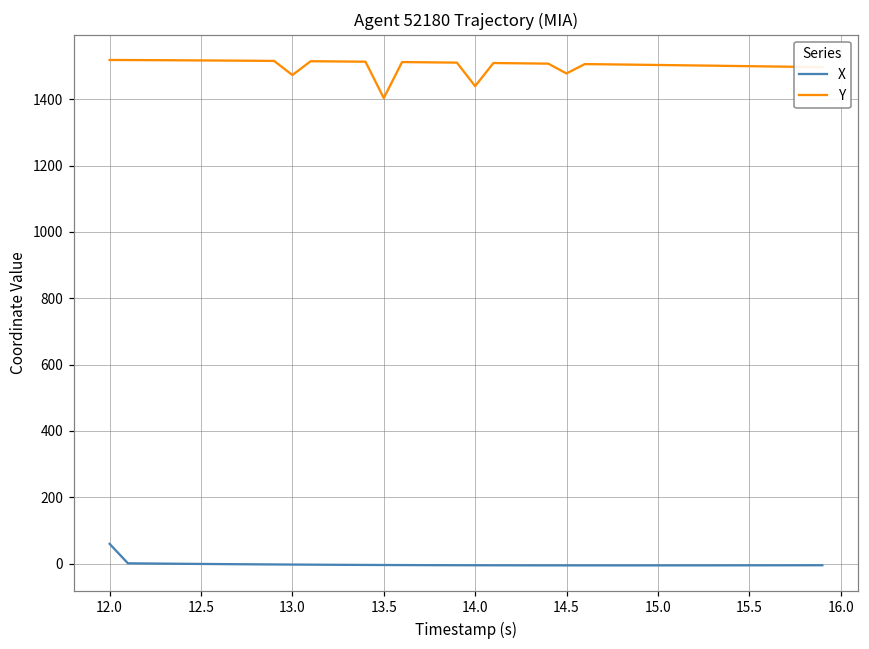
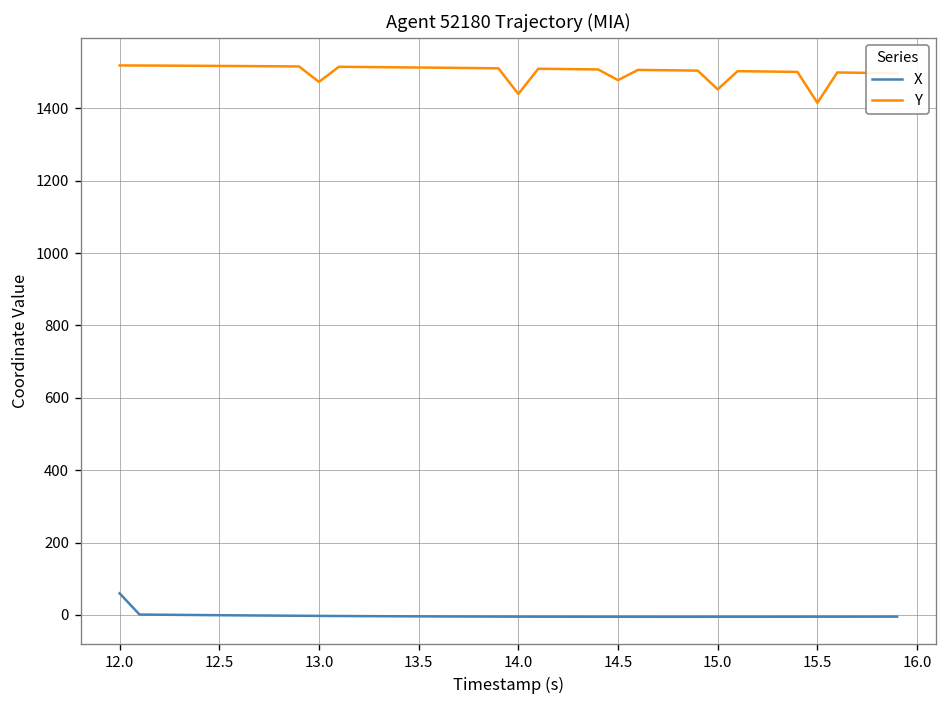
  {
    "X": {
      "12.0": 60,
      "12.5": 0,
      "13.0": 0,
      "13.5": 0,
      "14.0": 0,
      "14.5": -10,
      "15.0": -10,
      "15.5": -10
    },
    "Y": {
      "12.0": 1520,
      "12.5": 1520,
      "13.0": 1470,
-     "13.5": 1400,
+     "13.5": 1510,
      "14.0": 1440,
      "14.5": 1480,
-     "15.0": 1500,
-     "15.5": 1500
+     "15.0": 1450,
+     "15.5": 1420
    }
  }
